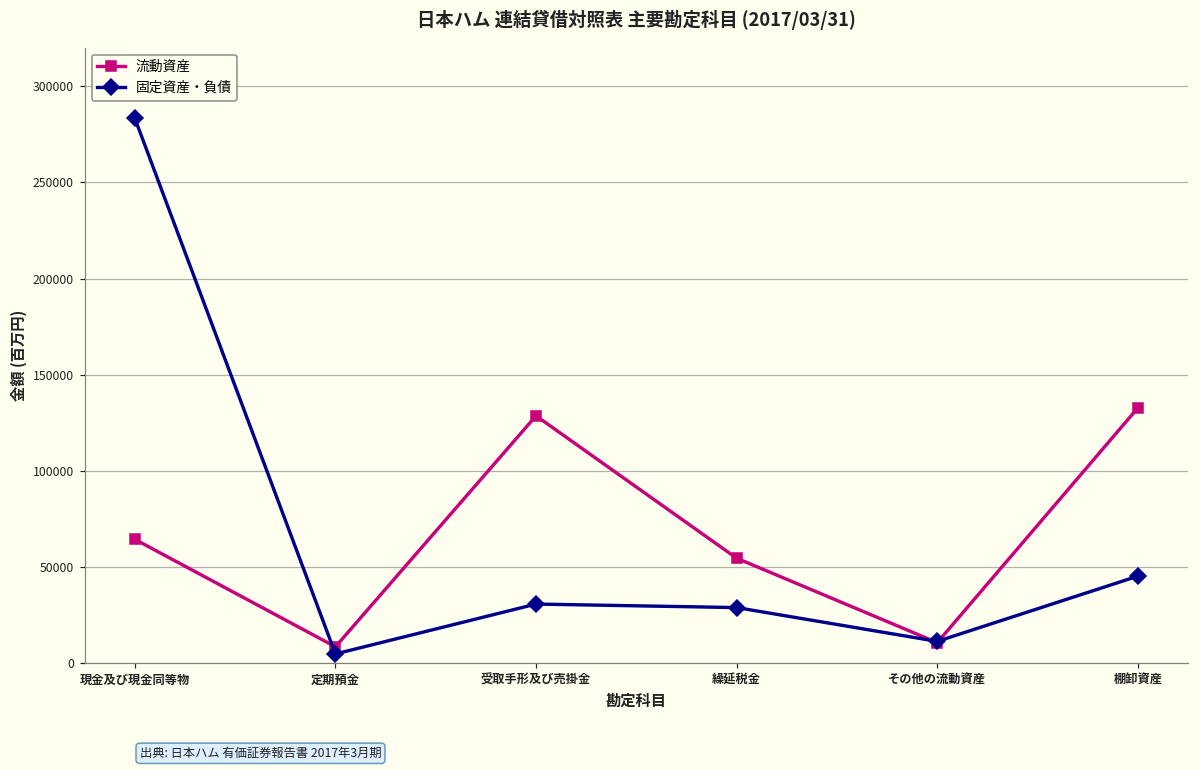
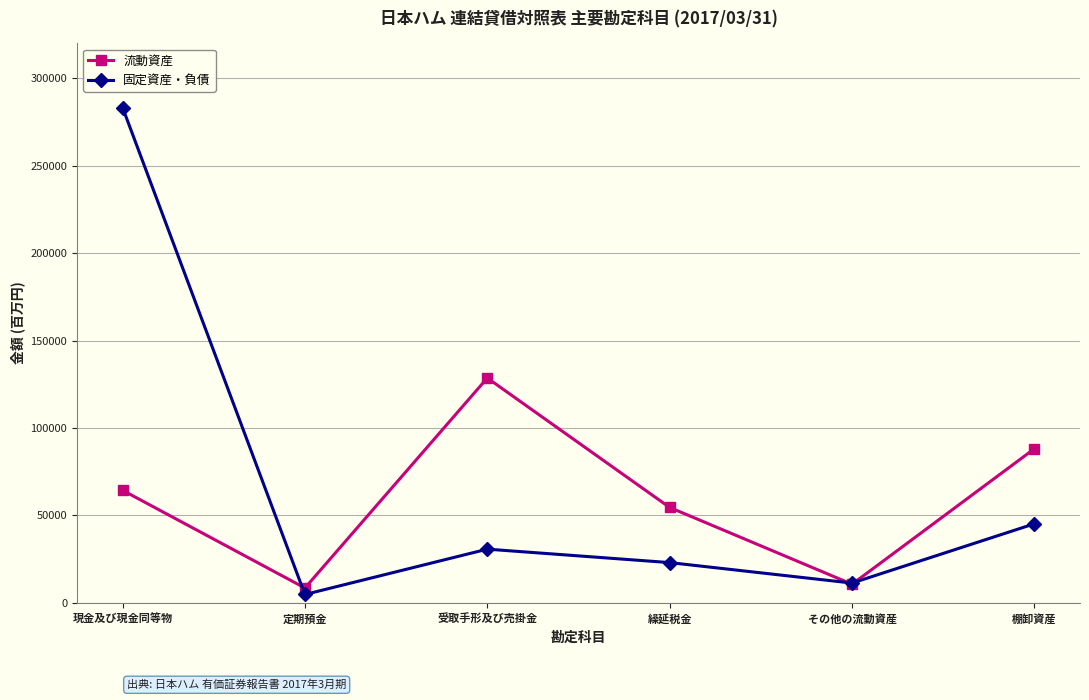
  {
    "流動資産": {
      "現金及び現金同等物": 64000,
      "定期預金": 8000,
      "受取手形及び売掛金": 129000,
      "繰延税金": 55000,
-     "棚卸資産": 133000
+     "棚卸資産": 88000
    },
    "固定資産・負債": {
      "現金及び現金同等物": 283000,
      "定期預金": 5000,
      "受取手形及び売掛金": 31000,
-     "繰延税金": 29000,
+     "繰延税金": 23000,
      "棚卸資産": 45000
    }
  }
